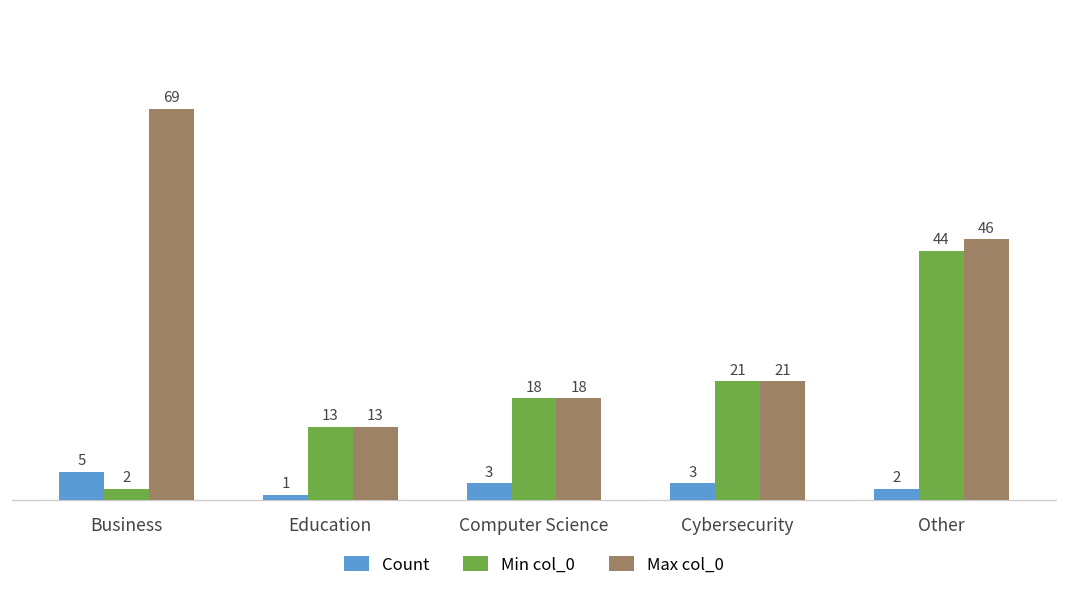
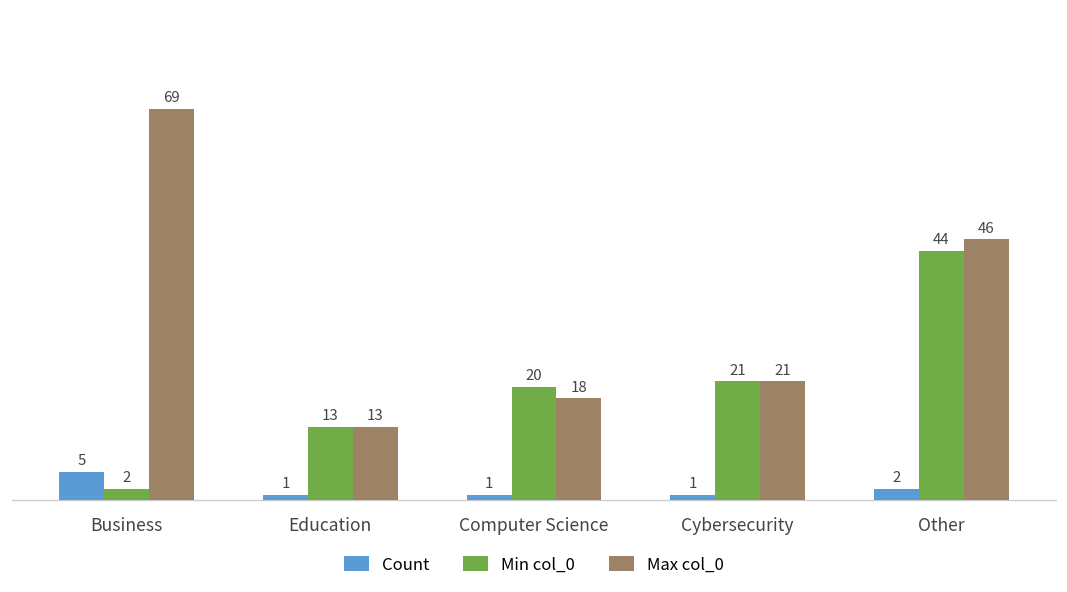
  {
    "Count": {
      "Business": 5,
      "Education": 1,
-     "Computer Science": 3,
-     "Cybersecurity": 3,
+     "Computer Science": 1,
+     "Cybersecurity": 1,
      "Other": 2
    },
    "Min col_0": {
      "Business": 2,
      "Education": 13,
-     "Computer Science": 18,
+     "Computer Science": 20,
      "Cybersecurity": 21,
      "Other": 44
    },
    "Max col_0": {
      "Business": 69,
      "Education": 13,
      "Computer Science": 18,
      "Cybersecurity": 21,
      "Other": 46
    }
  }
